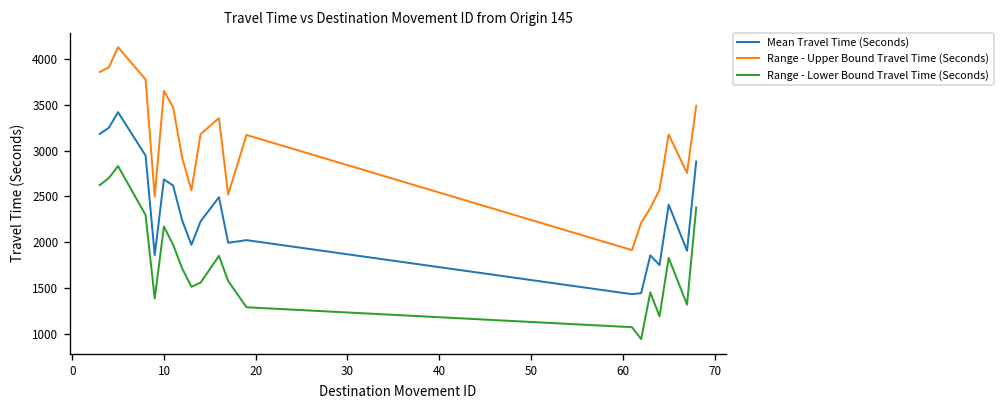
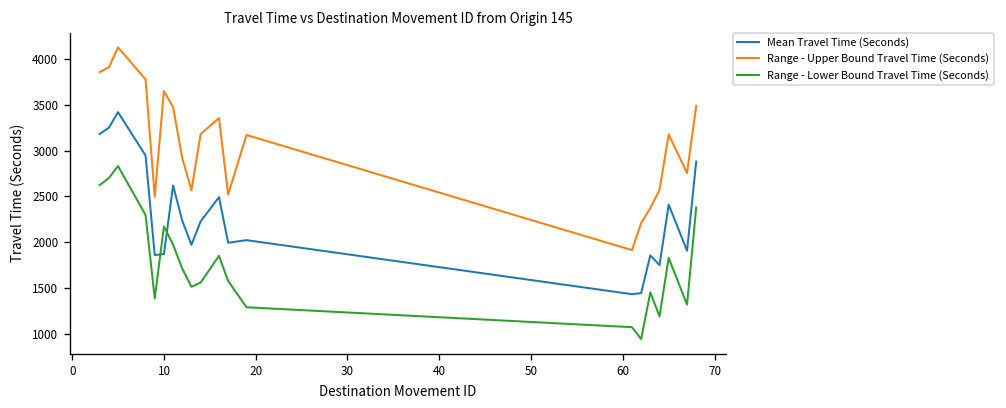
  {
    "Mean Travel Time (Seconds)": {
-     "10": 2700
+     "10": 1900
    },
    "Range - Upper Bound Travel Time (Seconds)": {
      "10": 3700
    },
    "Range - Lower Bound Travel Time (Seconds)": {
      "10": 2200
    }
  }
